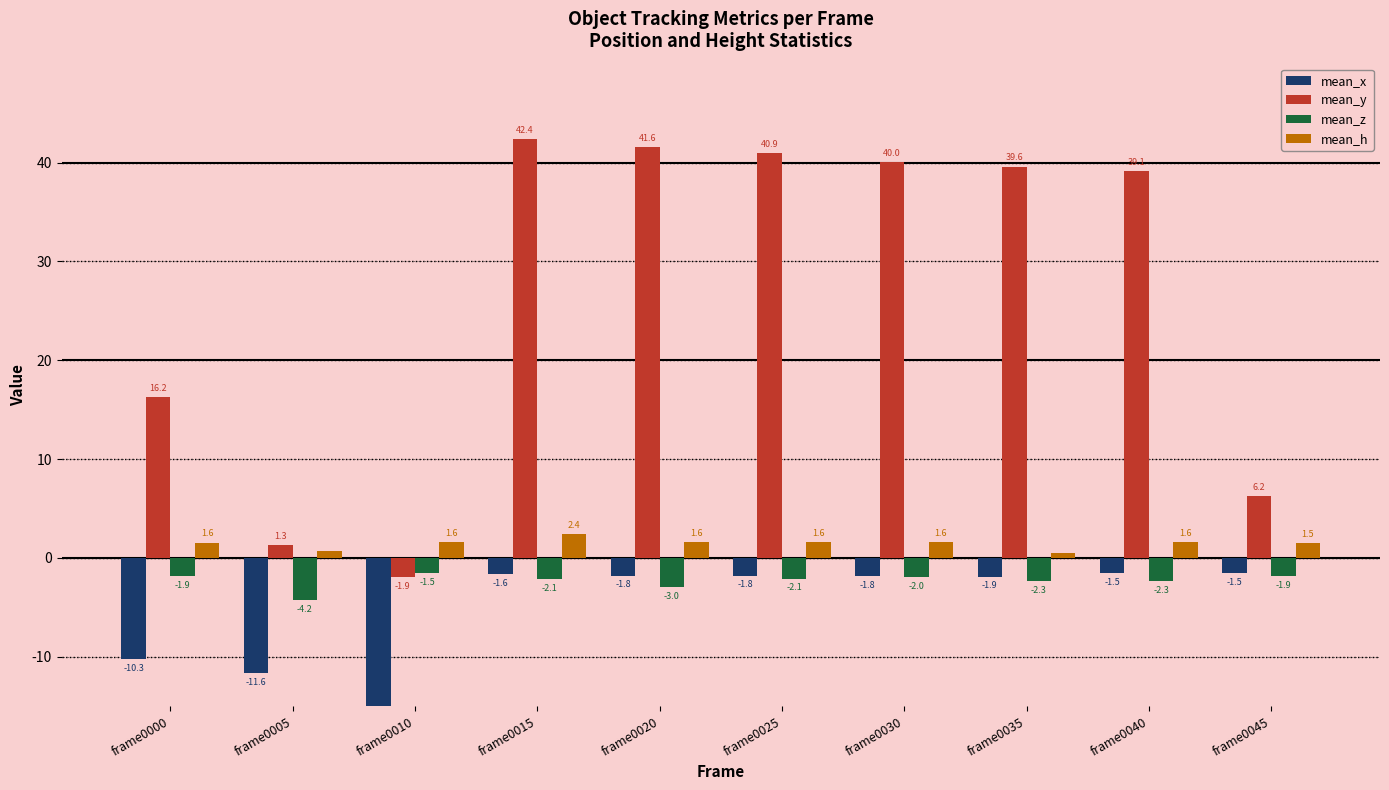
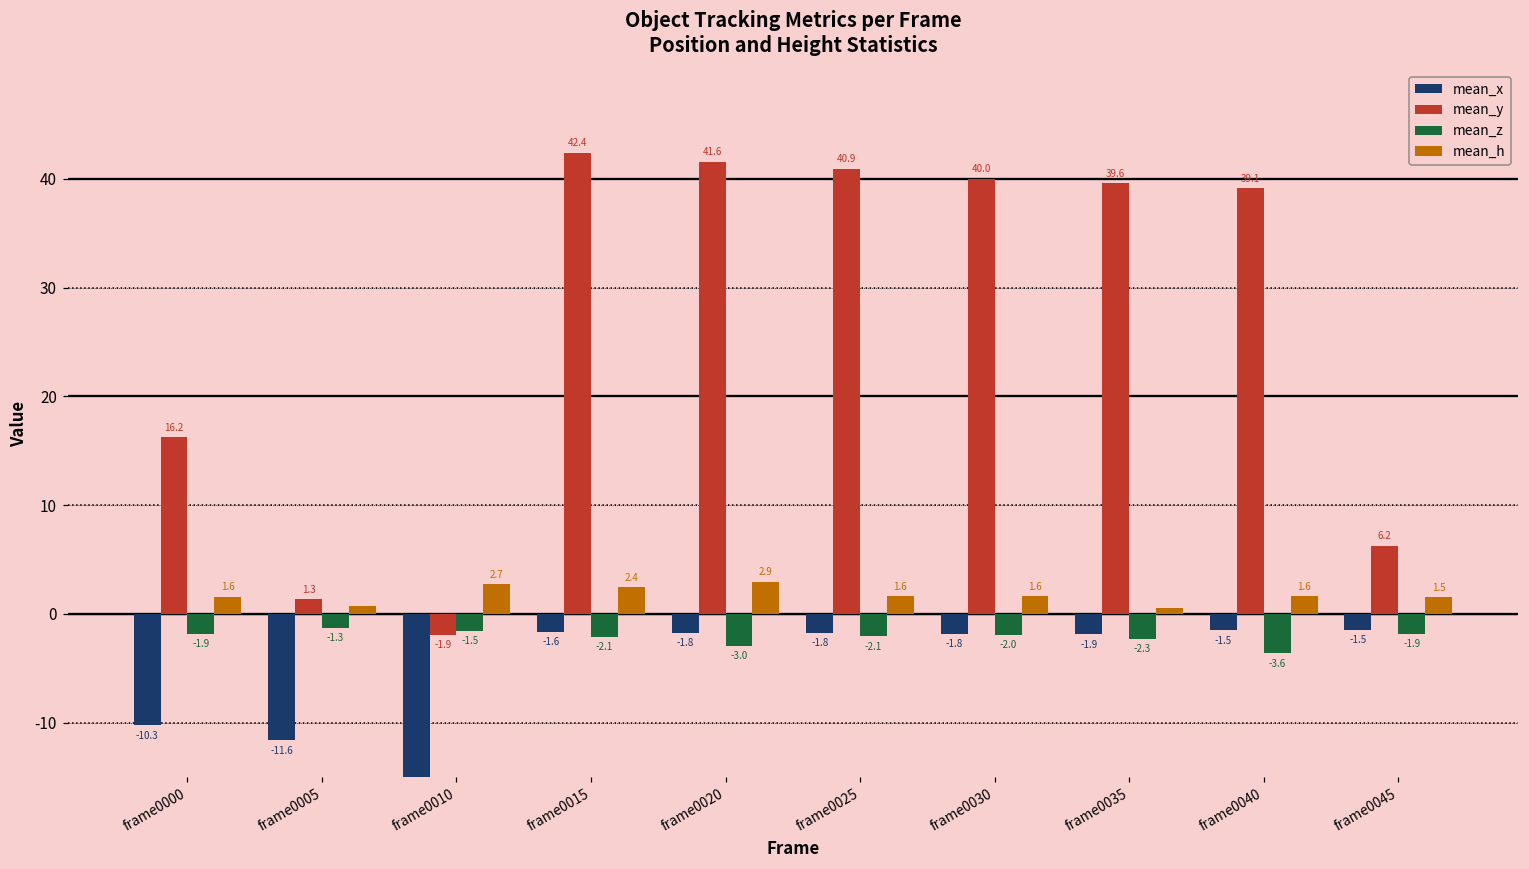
  {
    "mean_x": {
      "frame0000": -10.3,
      "frame0005": -11.6,
      "frame0015": -1.6,
      "frame0020": -1.8,
      "frame0025": -1.8,
      "frame0030": -1.8,
      "frame0035": -1.9,
      "frame0040": -1.5,
      "frame0045": -1.5
    },
    "mean_y": {
      "frame0000": 16.2,
      "frame0005": 1.3,
      "frame0010": -1.9,
      "frame0015": 42.4,
      "frame0020": 41.6,
      "frame0025": 40.9,
      "frame0030": 40.0,
      "frame0035": 39.6,
      "frame0040": 39.1,
      "frame0045": 6.2
    },
    "mean_z": {
      "frame0000": -1.9,
-     "frame0005": -4.2,
+     "frame0005": -1.3,
      "frame0010": -1.5,
      "frame0015": -2.1,
      "frame0020": -3.0,
      "frame0025": -2.1,
      "frame0030": -2.0,
      "frame0035": -2.3,
-     "frame0040": -2.3,
+     "frame0040": -3.6,
      "frame0045": -1.9
    },
    "mean_h": {
      "frame0000": 1.6,
-     "frame0010": 1.6,
+     "frame0010": 2.7,
      "frame0015": 2.4,
-     "frame0020": 1.6,
+     "frame0020": 2.9,
      "frame0025": 1.6,
      "frame0030": 1.6,
      "frame0040": 1.6,
      "frame0045": 1.5
    }
  }
